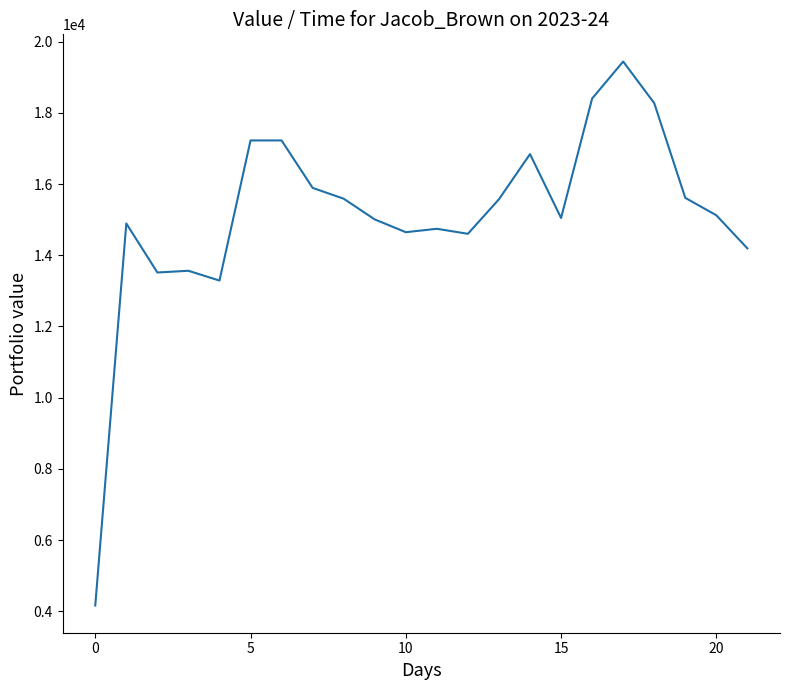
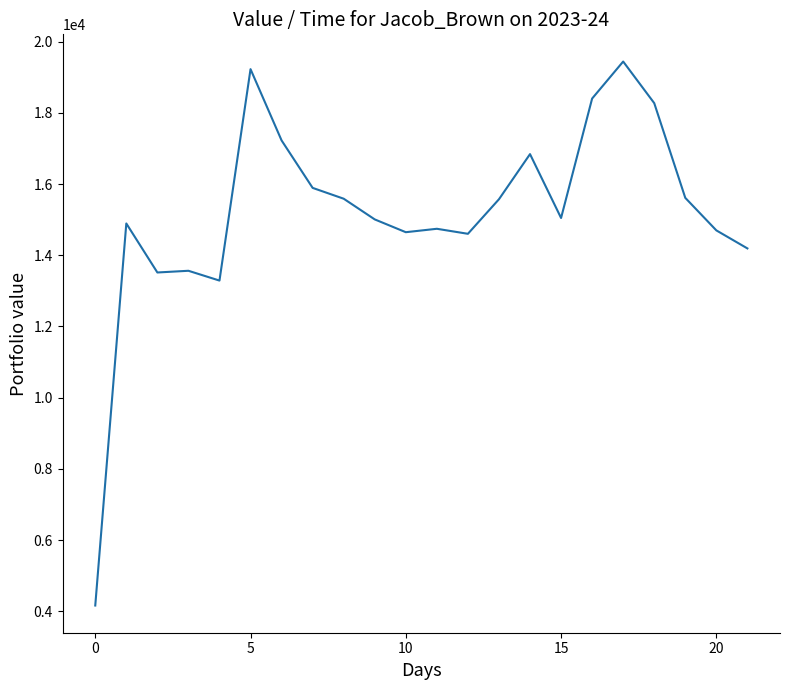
  {
    "0": 4200,
-   "5": 17200,
+   "5": 19200,
    "10": 14600,
    "15": 15000,
-   "20": 15100
+   "20": 14700
  }
